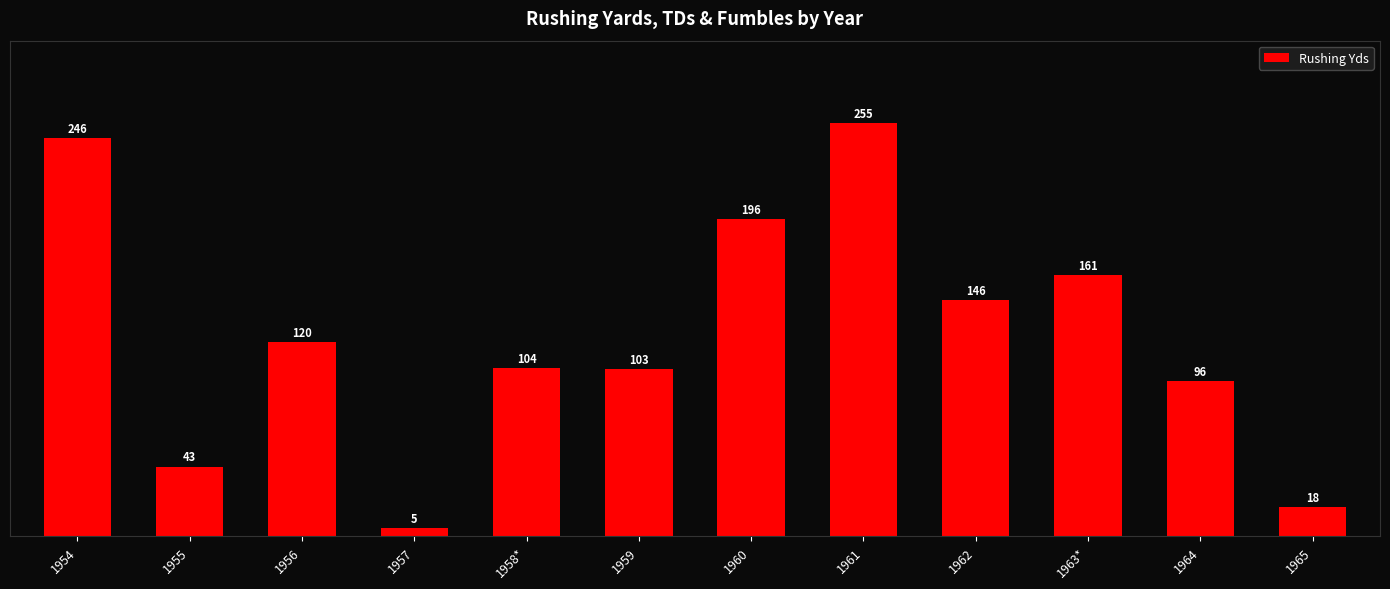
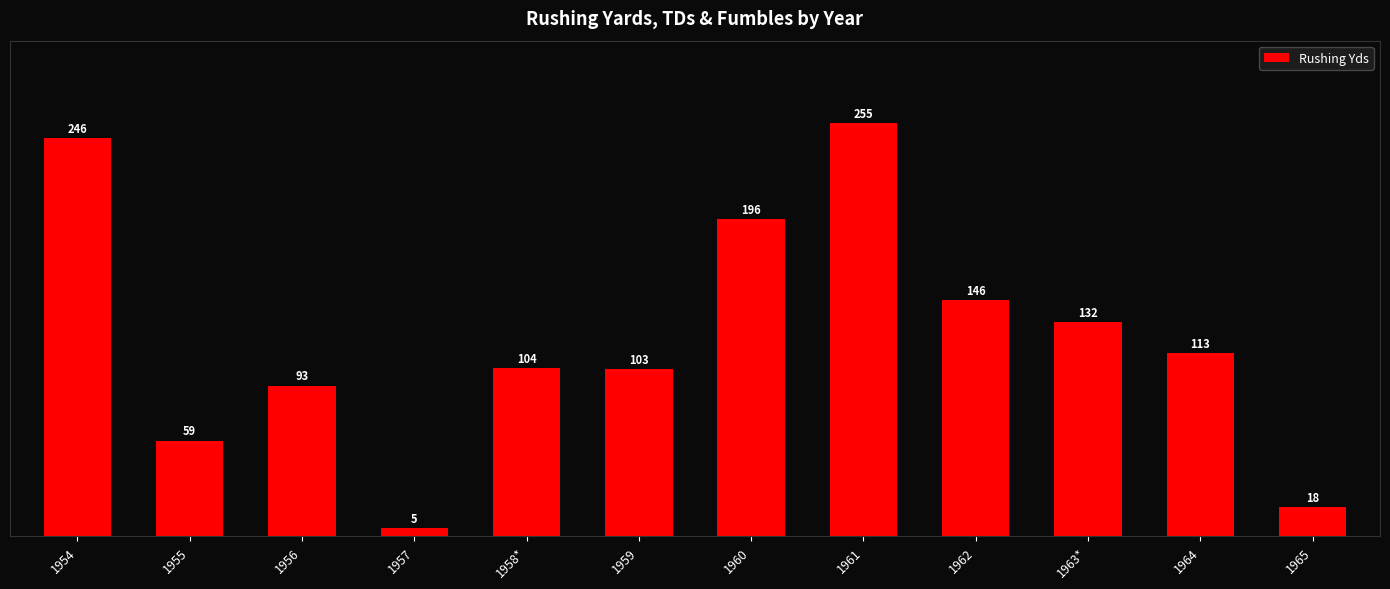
  {
    "1954": 246,
-   "1955": 43,
-   "1956": 120,
+   "1955": 59,
+   "1956": 93,
    "1957": 5,
    "1958*": 104,
    "1959": 103,
    "1960": 196,
    "1961": 255,
    "1962": 146,
-   "1963*": 161,
-   "1964": 96,
+   "1963*": 132,
+   "1964": 113,
    "1965": 18
  }
